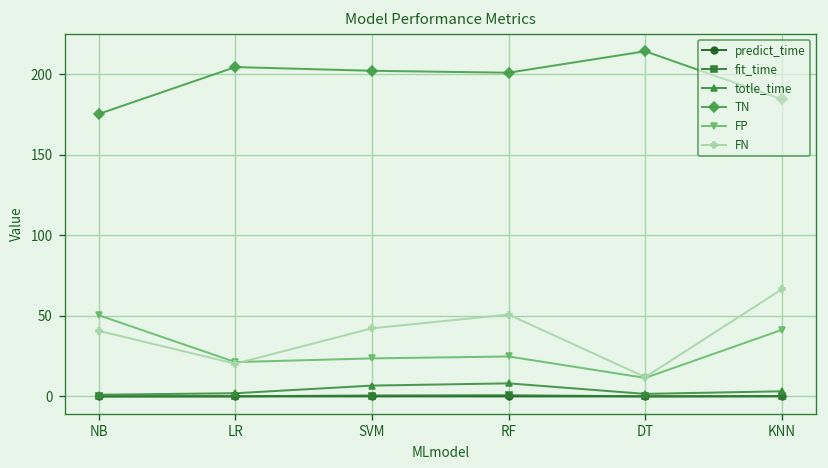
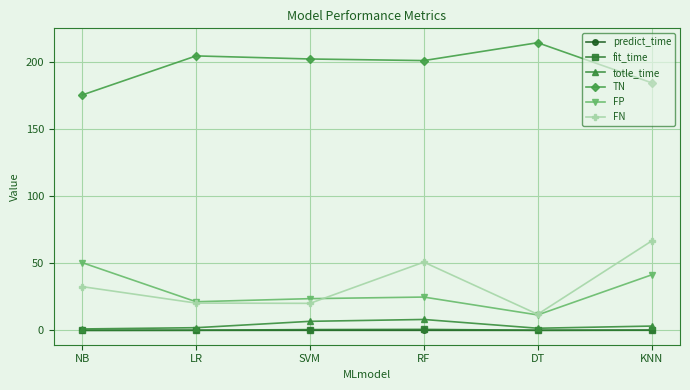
  {
    "FN": {
-     "NB": 41,
-     "SVM": 42,
+     "NB": 33,
+     "SVM": 20,
      "RF": 51,
      "KNN": 67
    }
  }
